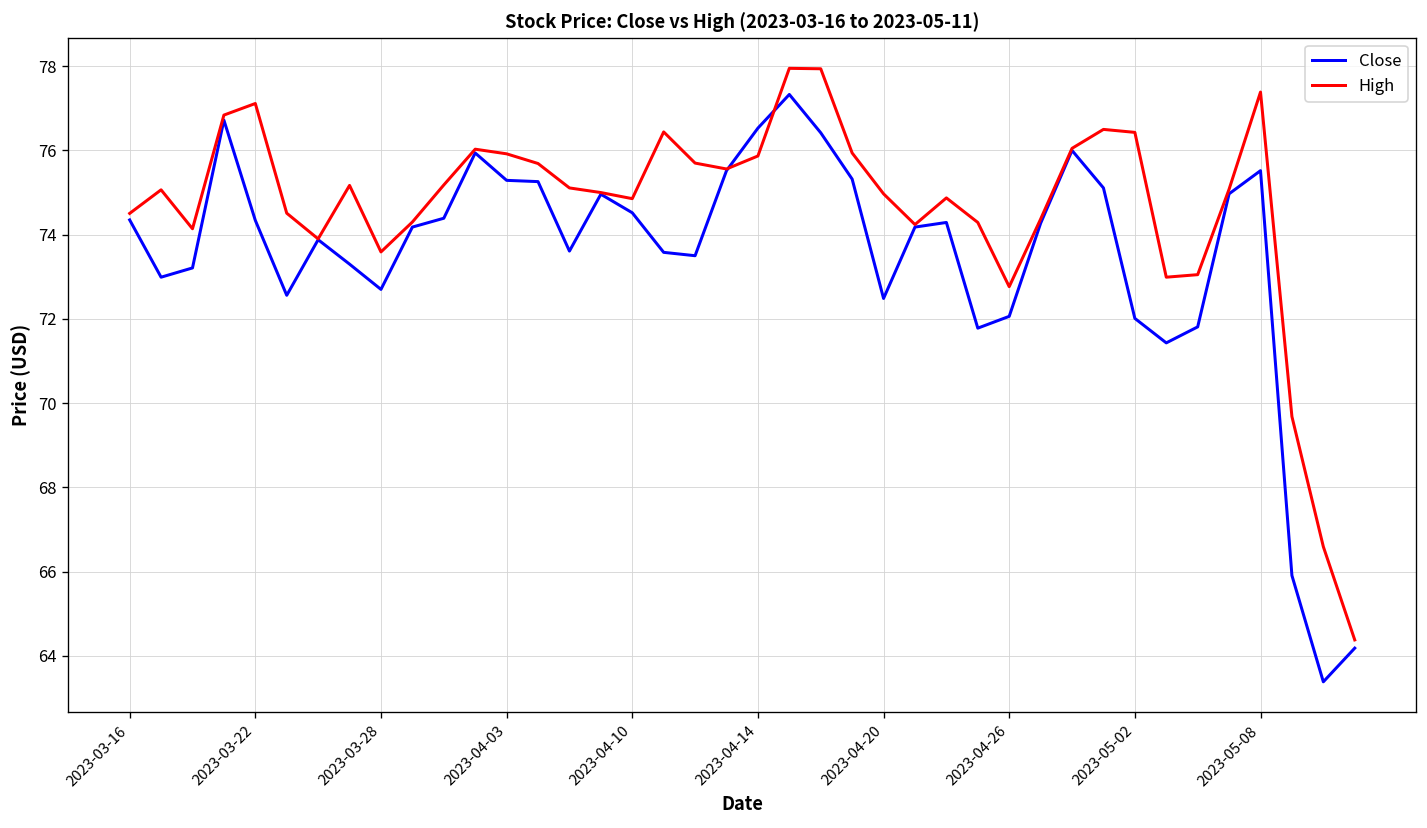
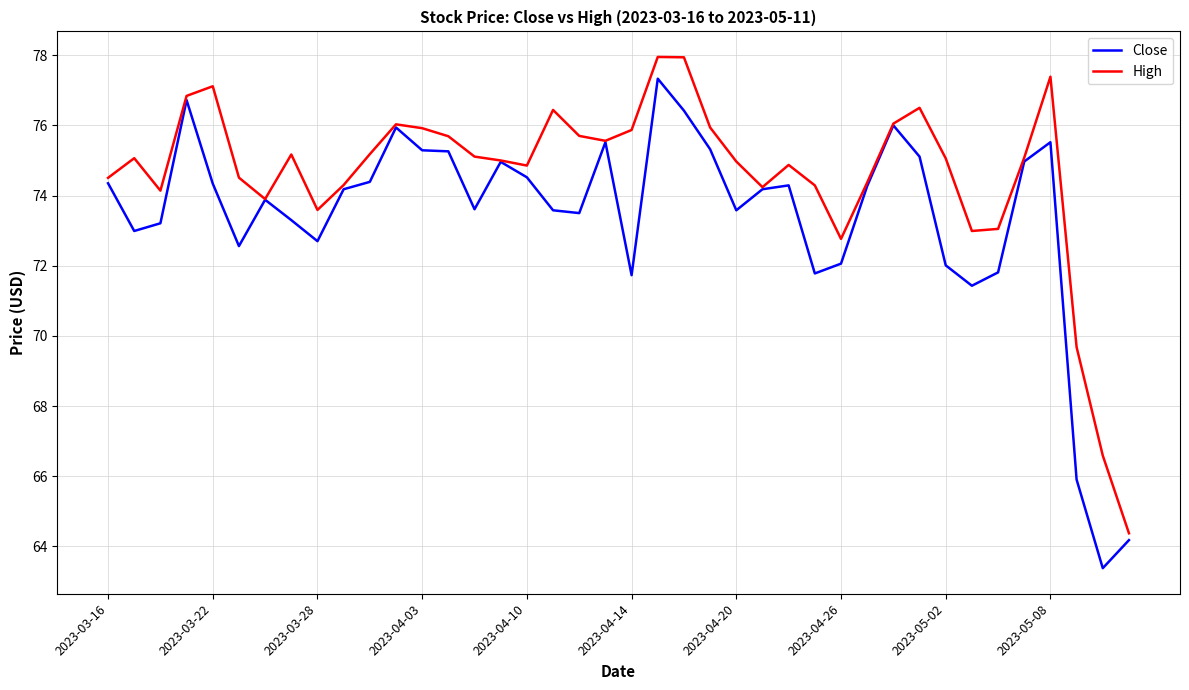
  {
    "Close": {
      "2023-03-16": 74.3,
      "2023-03-22": 74.3,
      "2023-03-28": 72.7,
      "2023-04-03": 75.3,
      "2023-04-10": 74.5,
-     "2023-04-14": 76.5,
-     "2023-04-20": 72.5,
+     "2023-04-14": 71.7,
+     "2023-04-20": 73.6,
      "2023-04-26": 72.1,
      "2023-05-02": 72.0,
      "2023-05-08": 75.5
    },
    "High": {
      "2023-03-16": 74.5,
      "2023-03-22": 77.1,
      "2023-03-28": 73.6,
      "2023-04-03": 75.9,
      "2023-04-10": 74.9,
      "2023-04-14": 75.9,
      "2023-04-20": 75.0,
      "2023-04-26": 72.8,
-     "2023-05-02": 76.4,
+     "2023-05-02": 75.1,
      "2023-05-08": 77.4
    }
  }
